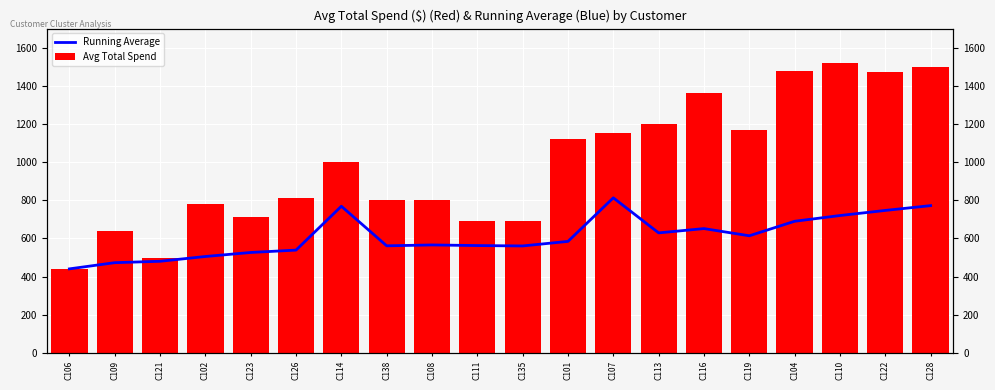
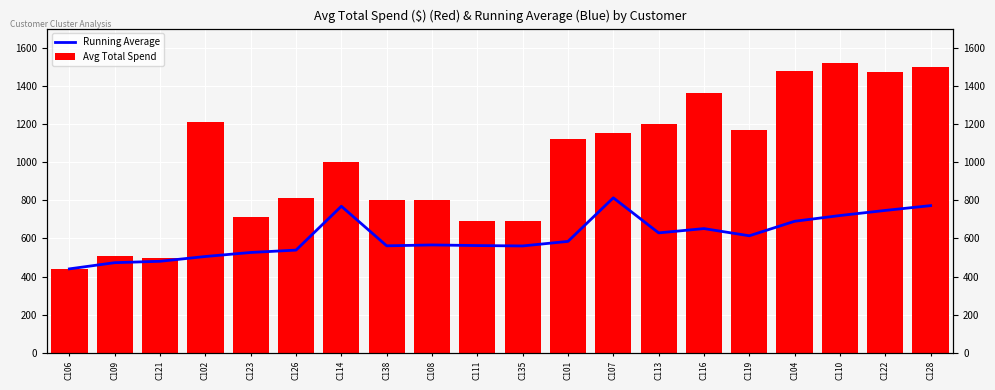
  {
    "Running Average": {
      "C106": 440,
      "C109": 470,
      "C121": 480,
      "C102": 510,
      "C123": 530,
      "C126": 540,
      "C114": 770,
      "C138": 560,
      "C108": 570,
      "C111": 560,
      "C135": 560,
      "C101": 580,
      "C107": 810,
      "C113": 630,
      "C116": 650,
      "C119": 610,
      "C104": 690,
      "C110": 720,
      "C122": 750,
      "C128": 770
    },
    "Avg Total Spend": {
      "C106": 440,
-     "C109": 640,
+     "C109": 510,
      "C121": 500,
-     "C102": 780,
+     "C102": 1210,
      "C123": 710,
      "C126": 810,
      "C114": 1000,
      "C138": 800,
      "C108": 800,
      "C111": 690,
      "C135": 690,
      "C101": 1120,
      "C107": 1150,
      "C113": 1200,
      "C116": 1360,
      "C119": 1170,
      "C104": 1480,
      "C110": 1520,
      "C122": 1470,
      "C128": 1500
    }
  }
